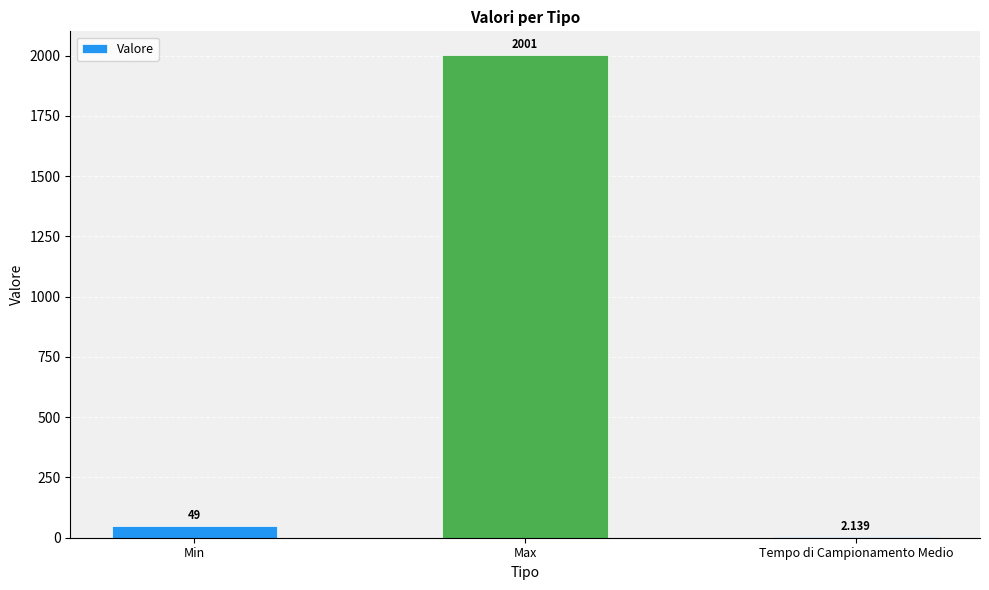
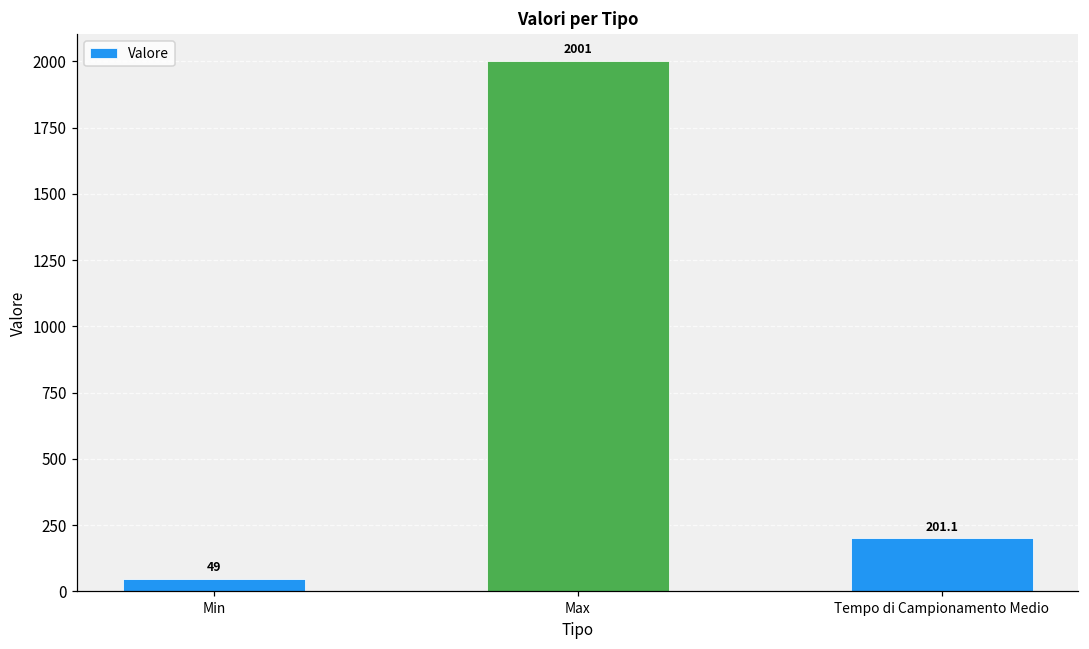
  {
    "Min": 49,
    "Max": 2001,
-   "Tempo di Campionamento Medio": 2.139
+   "Tempo di Campionamento Medio": 201.1
  }
